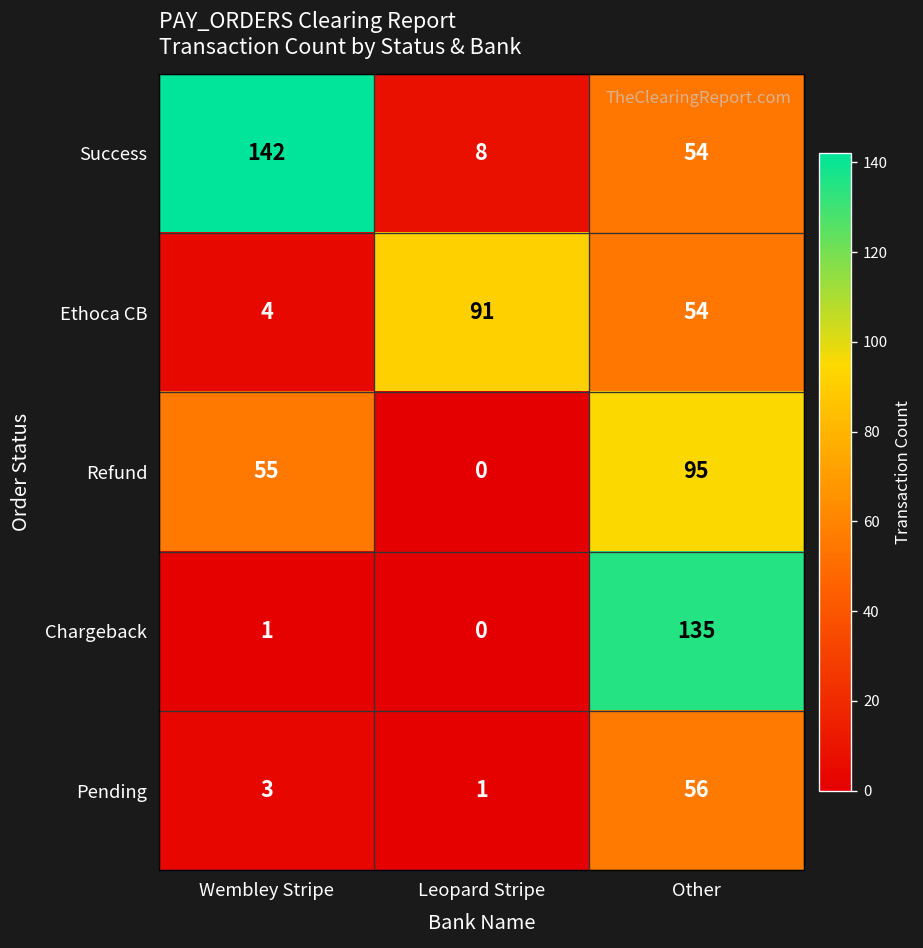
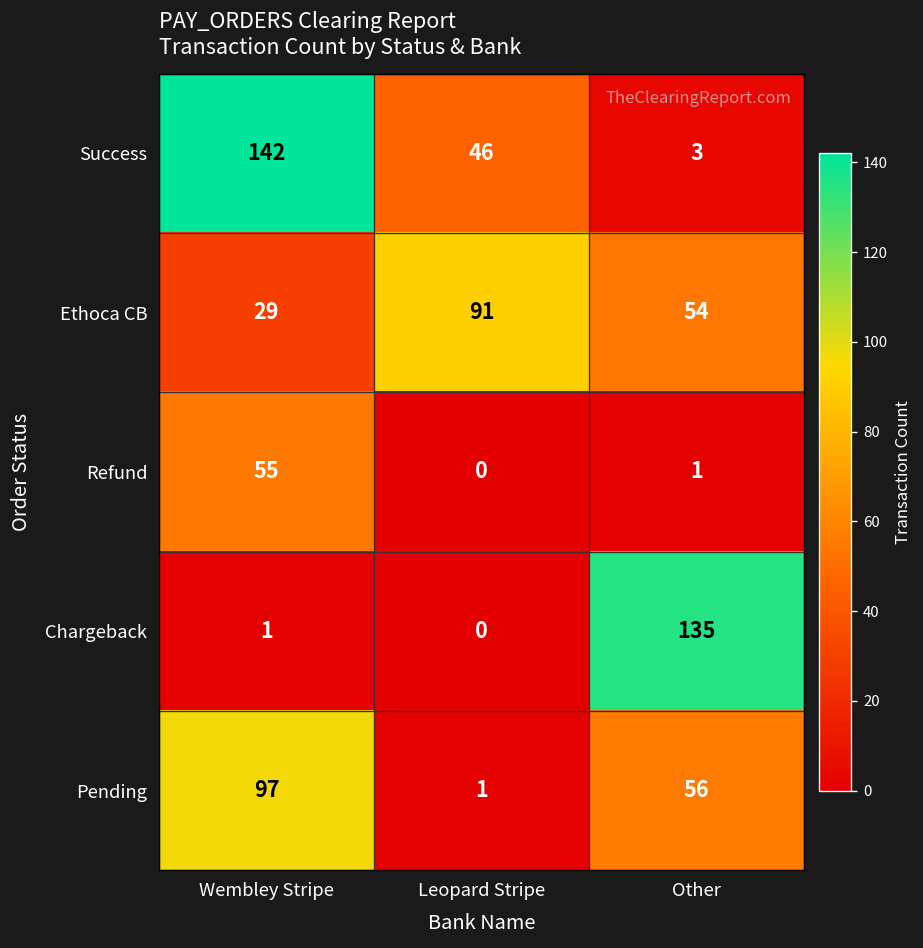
  {
    "Success": {
      "Wembley Stripe": 142,
-     "Leopard Stripe": 8,
-     "Other": 54
+     "Leopard Stripe": 46,
+     "Other": 3
    },
    "Ethoca CB": {
-     "Wembley Stripe": 4,
+     "Wembley Stripe": 29,
      "Leopard Stripe": 91,
      "Other": 54
    },
    "Refund": {
      "Wembley Stripe": 55,
      "Leopard Stripe": 0,
-     "Other": 95
+     "Other": 1
    },
    "Chargeback": {
      "Wembley Stripe": 1,
      "Leopard Stripe": 0,
      "Other": 135
    },
    "Pending": {
-     "Wembley Stripe": 3,
+     "Wembley Stripe": 97,
      "Leopard Stripe": 1,
      "Other": 56
    }
  }
